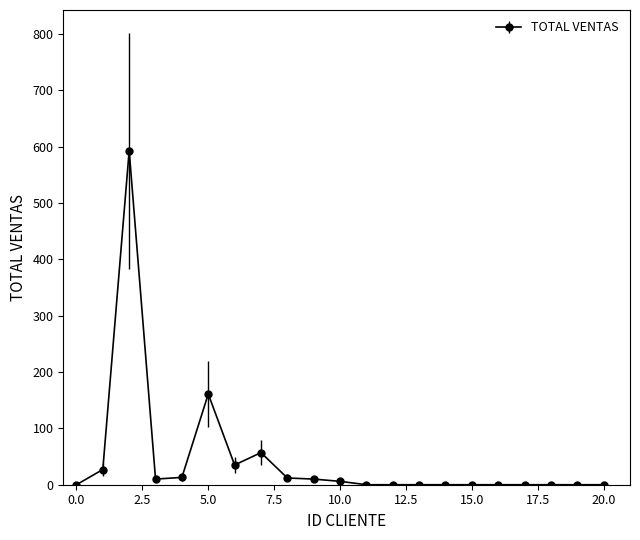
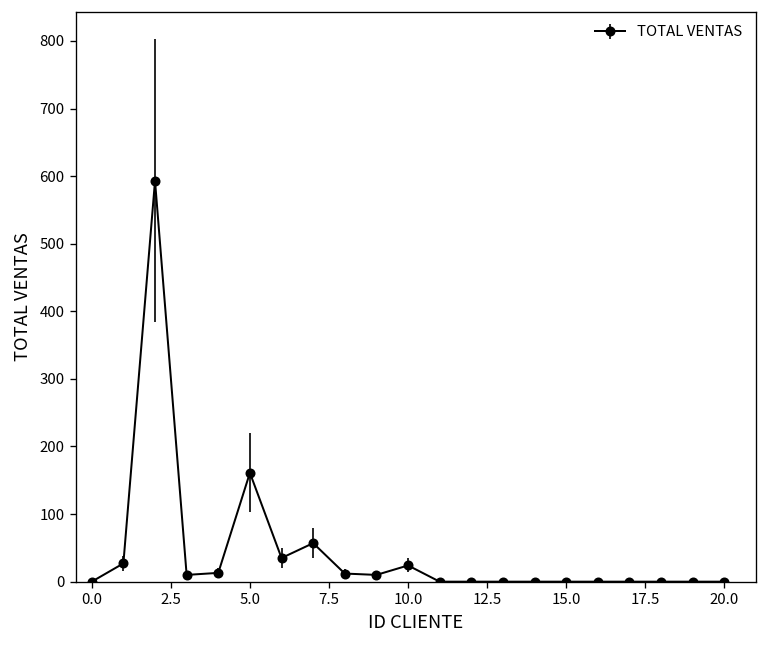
  {
    "0.0": 0,
    "5.0": 160,
-   "10.0": 10,
+   "10.0": 20,
    "15.0": 0,
    "20.0": 0
  }
